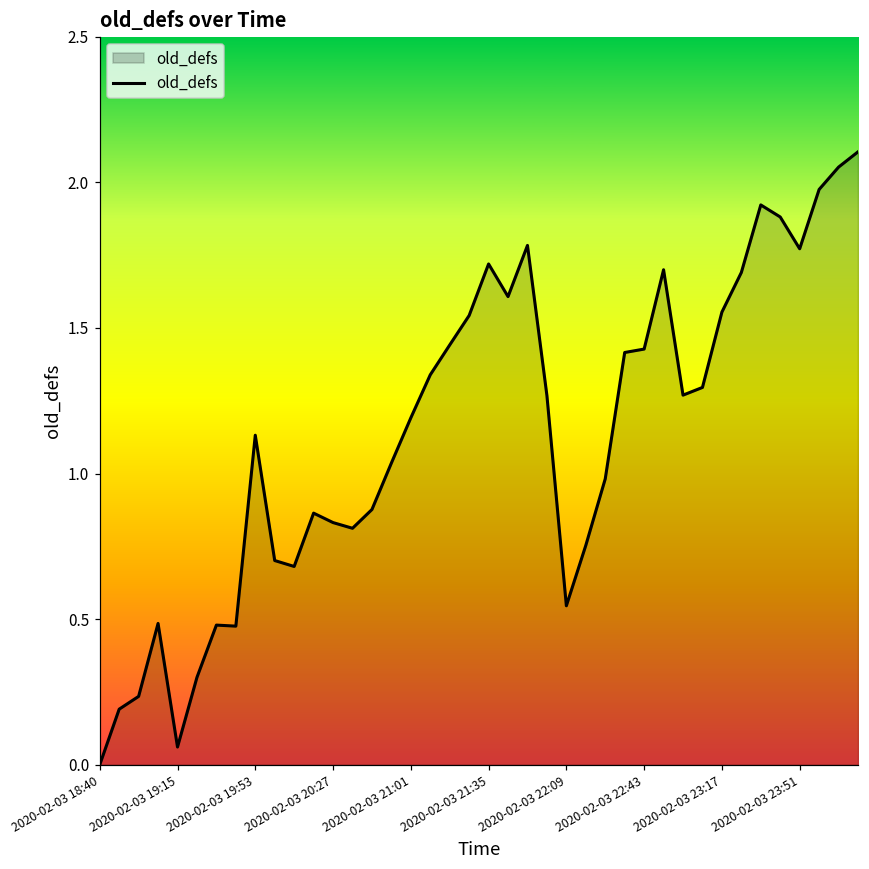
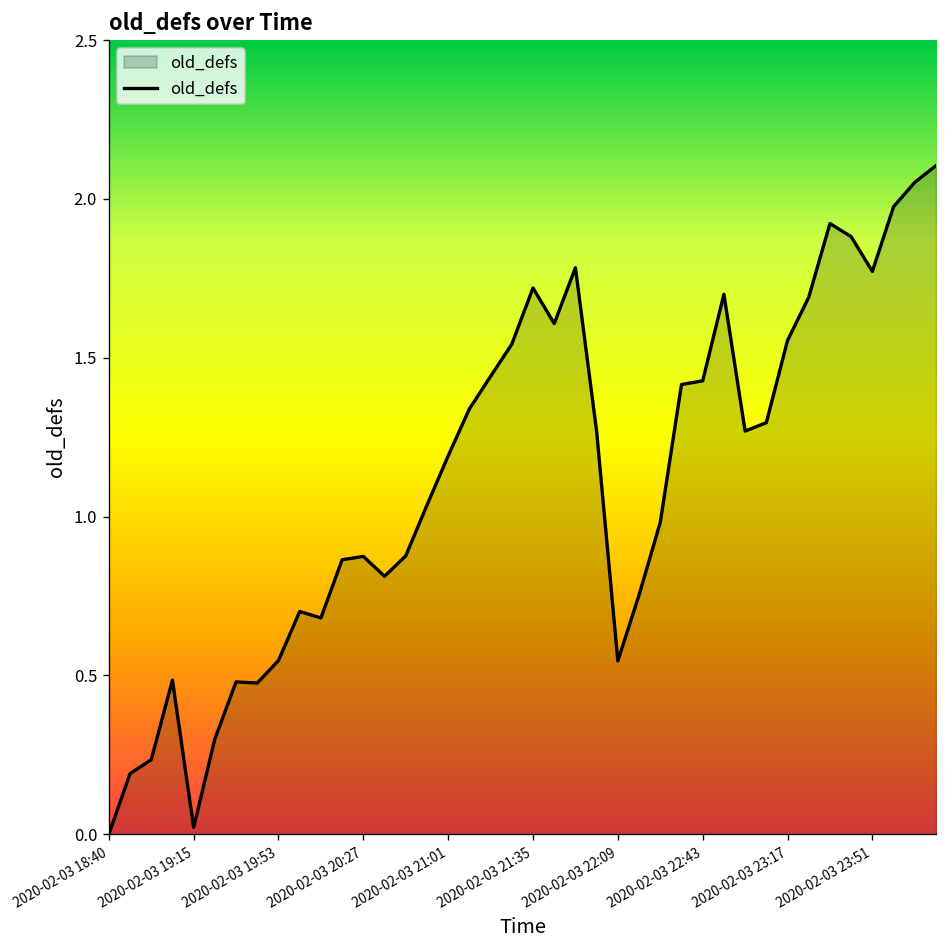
  {
    "2020-02-03 18:40": 0.00,
-   "2020-02-03 19:15": 0.06,
-   "2020-02-03 19:53": 1.13,
-   "2020-02-03 20:27": 0.83,
+   "2020-02-03 19:15": 0.02,
+   "2020-02-03 19:53": 0.55,
+   "2020-02-03 20:27": 0.87,
    "2020-02-03 21:01": 1.19,
    "2020-02-03 21:35": 1.72,
    "2020-02-03 22:09": 0.55,
    "2020-02-03 22:43": 1.43,
    "2020-02-03 23:17": 1.55,
    "2020-02-03 23:51": 1.77
  }
